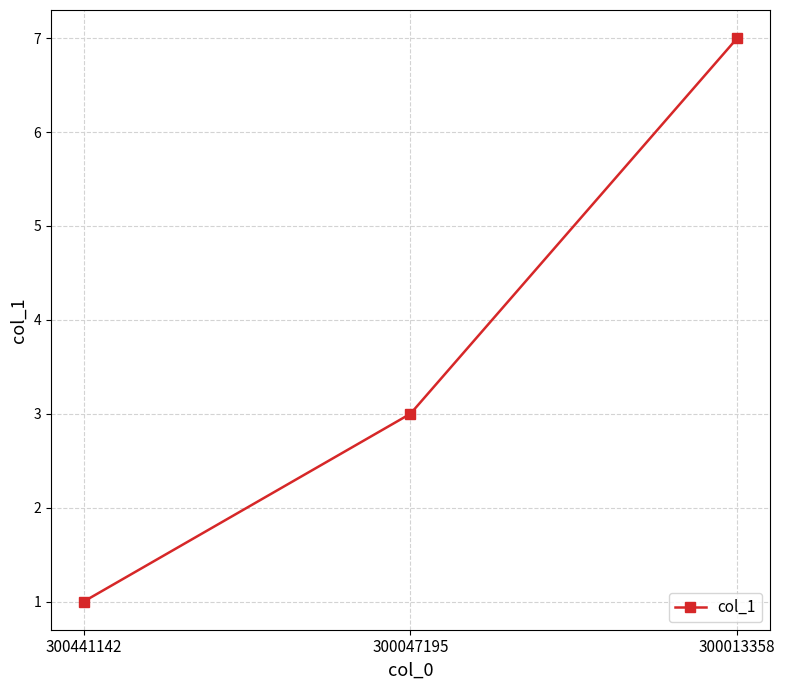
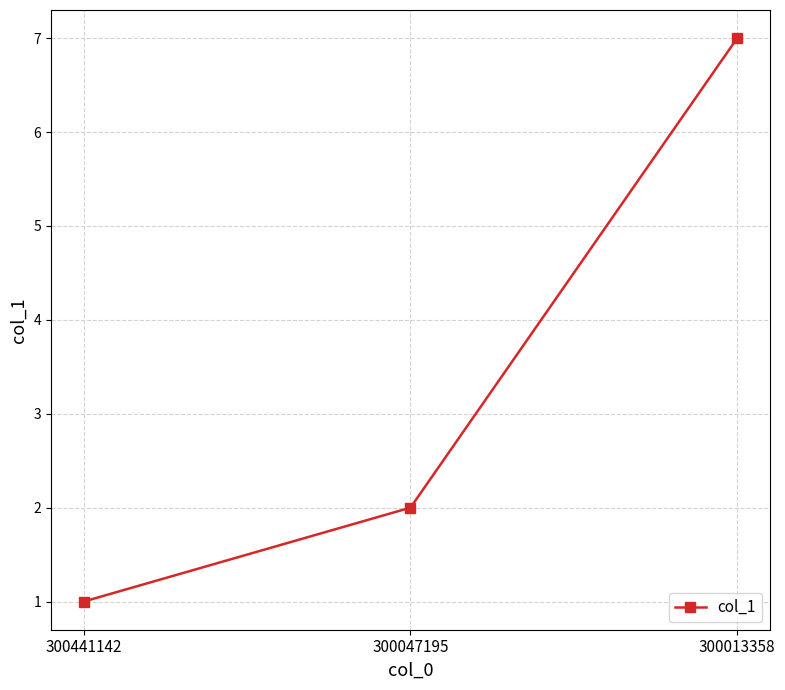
  {
    "300441142": 1,
-   "300047195": 3,
+   "300047195": 2,
    "300013358": 7
  }
